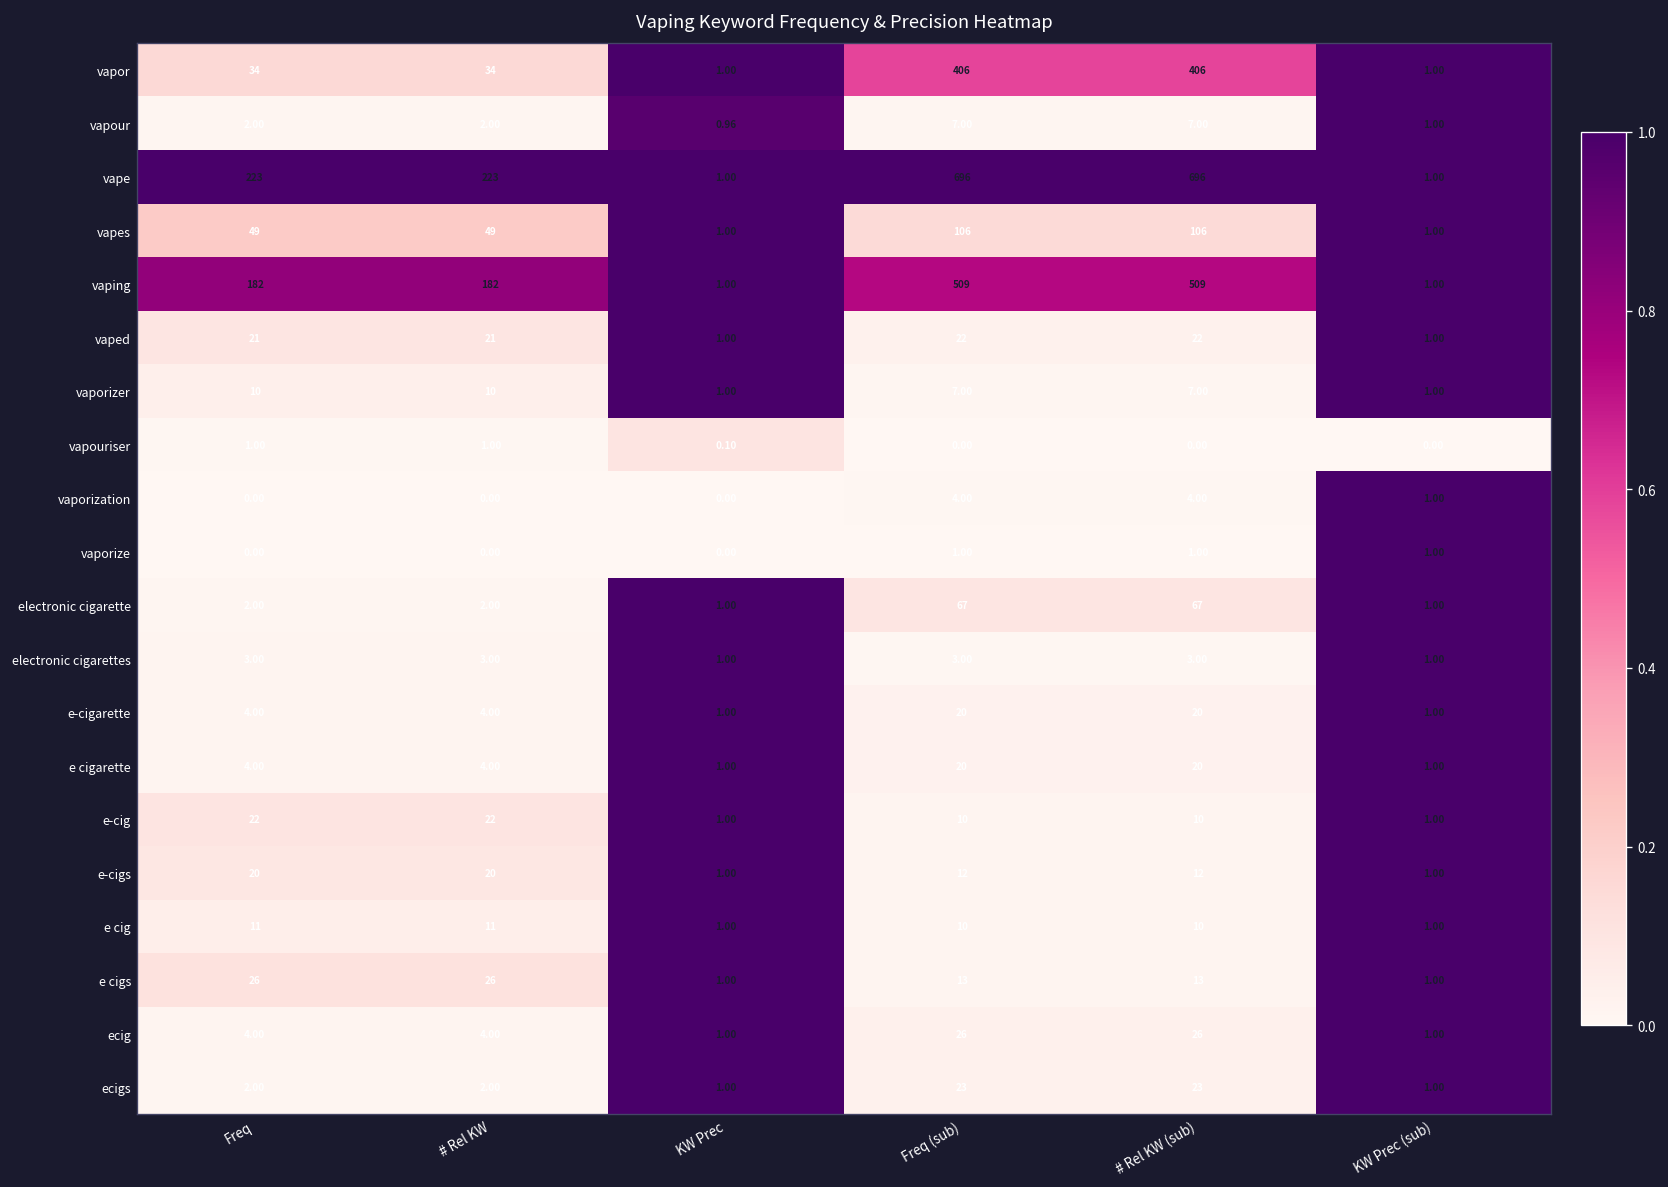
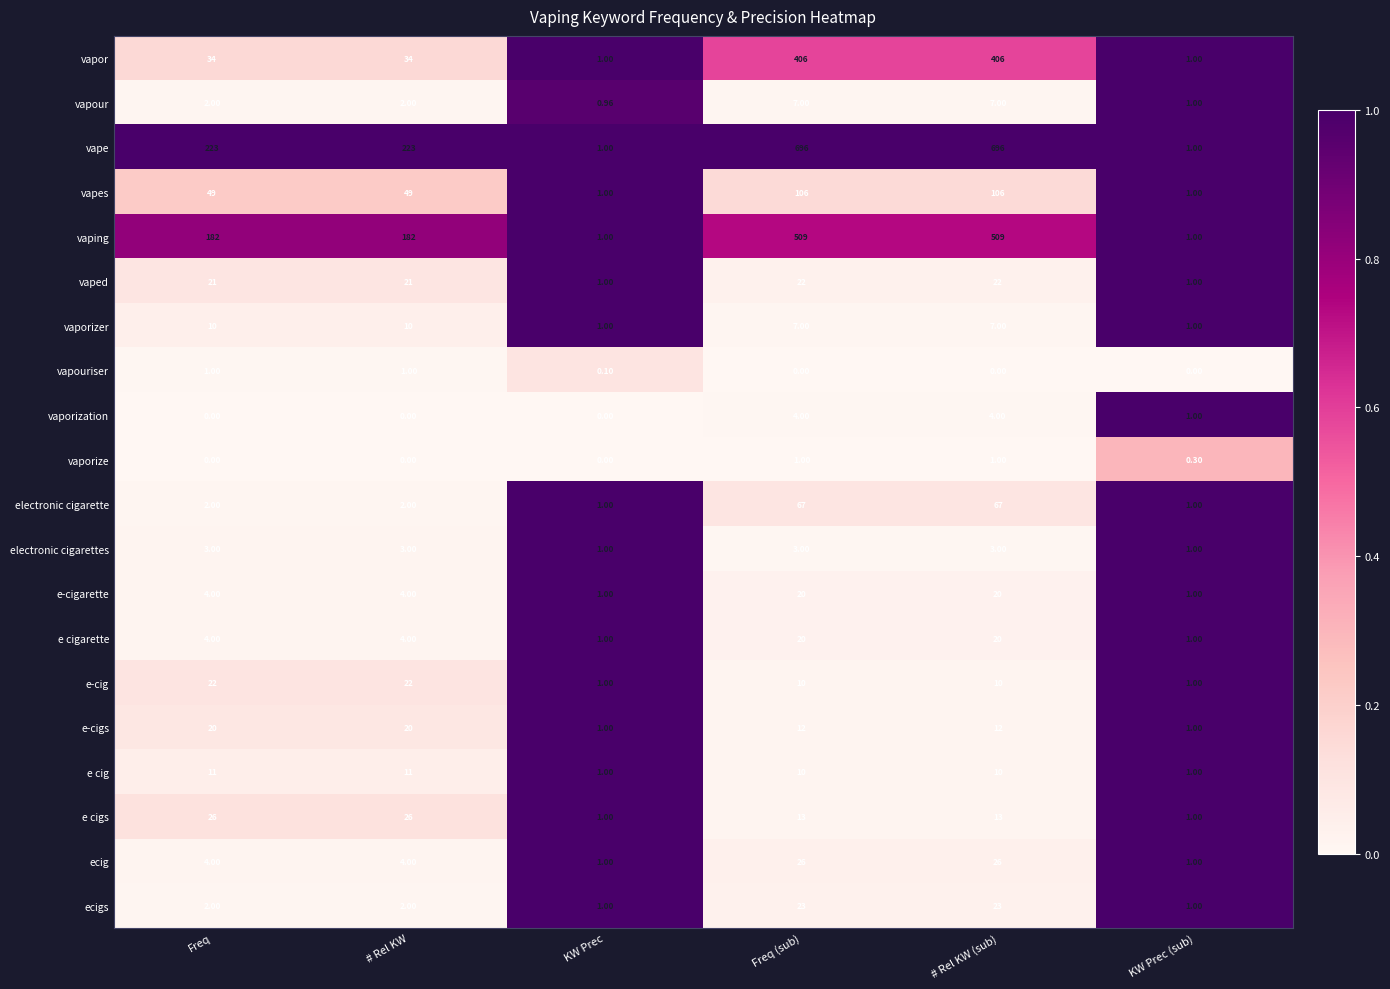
  {
    "vapor": {
      "KW Prec": 1.00,
      "Freq (sub)": 406,
      "# Rel KW (sub)": 406,
      "KW Prec (sub)": 1.00
    },
    "vapour": {
      "KW Prec": 0.96,
      "KW Prec (sub)": 1.00
    },
    "vape": {
      "Freq": 223,
      "# Rel KW": 223,
      "KW Prec": 1.00,
      "Freq (sub)": 696,
      "# Rel KW (sub)": 696,
      "KW Prec (sub)": 1.00
    },
    "vapes": {
      "Freq": 49,
      "# Rel KW": 49,
      "KW Prec": 1.00,
      "KW Prec (sub)": 1.00
    },
    "vaping": {
      "Freq": 182,
      "# Rel KW": 182,
      "KW Prec": 1.00,
      "Freq (sub)": 509,
      "# Rel KW (sub)": 509,
      "KW Prec (sub)": 1.00
    },
    "vaped": {
      "KW Prec": 1.00,
      "KW Prec (sub)": 1.00
    },
    "vaporizer": {
      "KW Prec": 1.00,
      "KW Prec (sub)": 1.00
    },
    "vaporization": {
      "KW Prec (sub)": 1.00
    },
    "vaporize": {
-     "KW Prec (sub)": 1.00
+     "KW Prec (sub)": 0.30
    },
    "electronic cigarette": {
      "KW Prec": 1.00,
      "KW Prec (sub)": 1.00
    },
    "electronic cigarettes": {
      "KW Prec": 1.00,
      "KW Prec (sub)": 1.00
    },
    "e-cigarette": {
      "KW Prec": 1.00,
      "KW Prec (sub)": 1.00
    },
    "e cigarette": {
      "KW Prec": 1.00,
      "KW Prec (sub)": 1.00
    },
    "e-cig": {
      "KW Prec": 1.00,
      "KW Prec (sub)": 1.00
    },
    "e-cigs": {
      "KW Prec": 1.00,
      "KW Prec (sub)": 1.00
    },
    "e cig": {
      "KW Prec": 1.00,
      "KW Prec (sub)": 1.00
    },
    "e cigs": {
      "KW Prec": 1.00,
      "KW Prec (sub)": 1.00
    },
    "ecig": {
      "KW Prec": 1.00,
      "KW Prec (sub)": 1.00
    },
    "ecigs": {
      "KW Prec": 1.00,
      "KW Prec (sub)": 1.00
    }
  }
